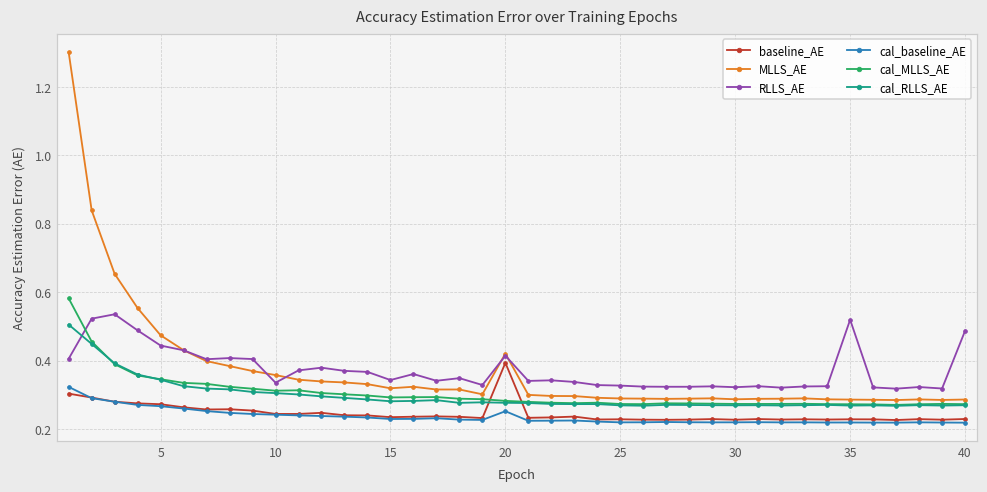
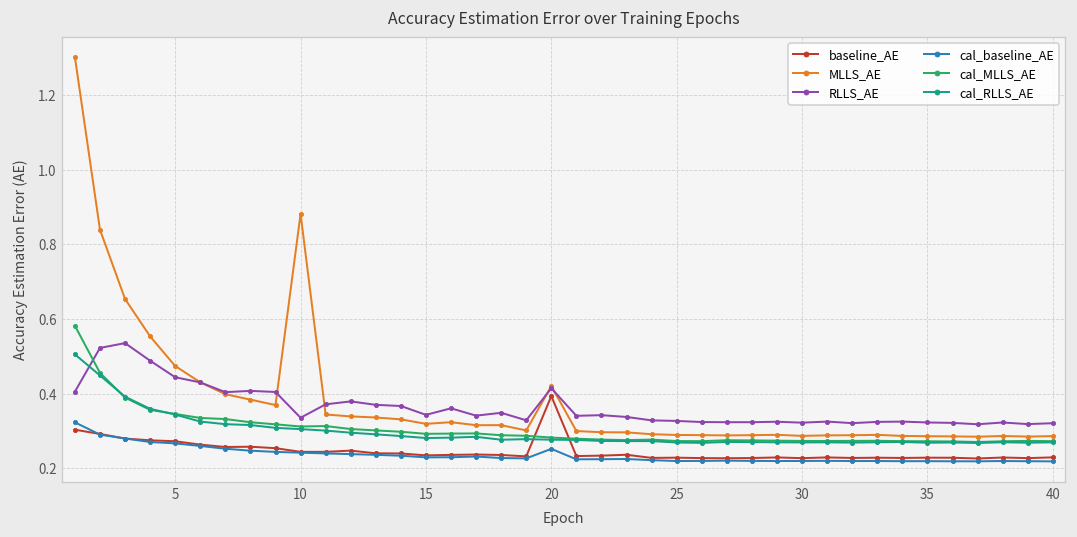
  {
    "baseline_AE": {
      "20": 0.39,
      "25": 0.23,
      "35": 0.23,
      "40": 0.23
    },
    "MLLS_AE": {
      "5": 0.47,
-     "10": 0.36,
+     "10": 0.88,
      "15": 0.32,
      "25": 0.29,
      "30": 0.29,
      "35": 0.29,
      "40": 0.29
    },
    "RLLS_AE": {
      "5": 0.44,
      "10": 0.34,
      "15": 0.34,
      "25": 0.33,
      "30": 0.32,
-     "35": 0.52,
-     "40": 0.49
+     "35": 0.32,
+     "40": 0.32
    },
    "cal_baseline_AE": {
      "20": 0.25,
      "25": 0.22,
      "35": 0.22,
      "40": 0.22
    }
  }
